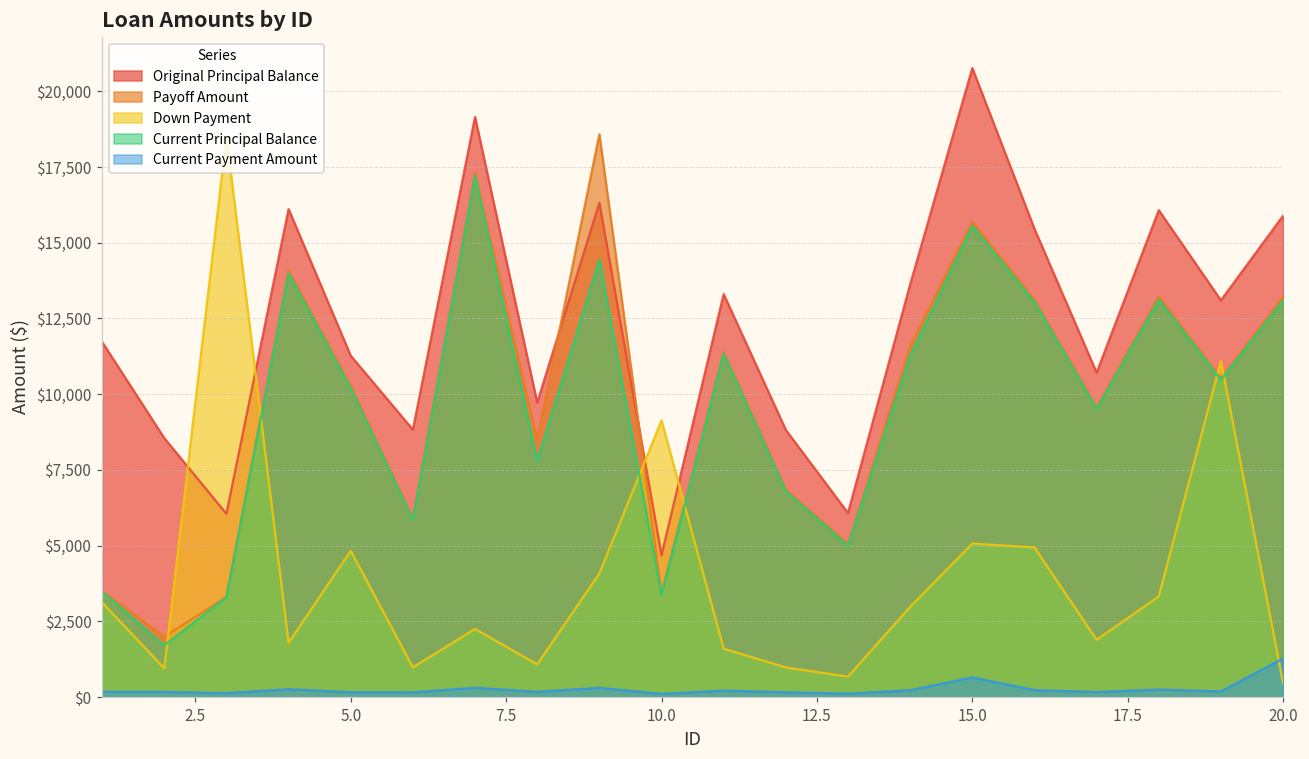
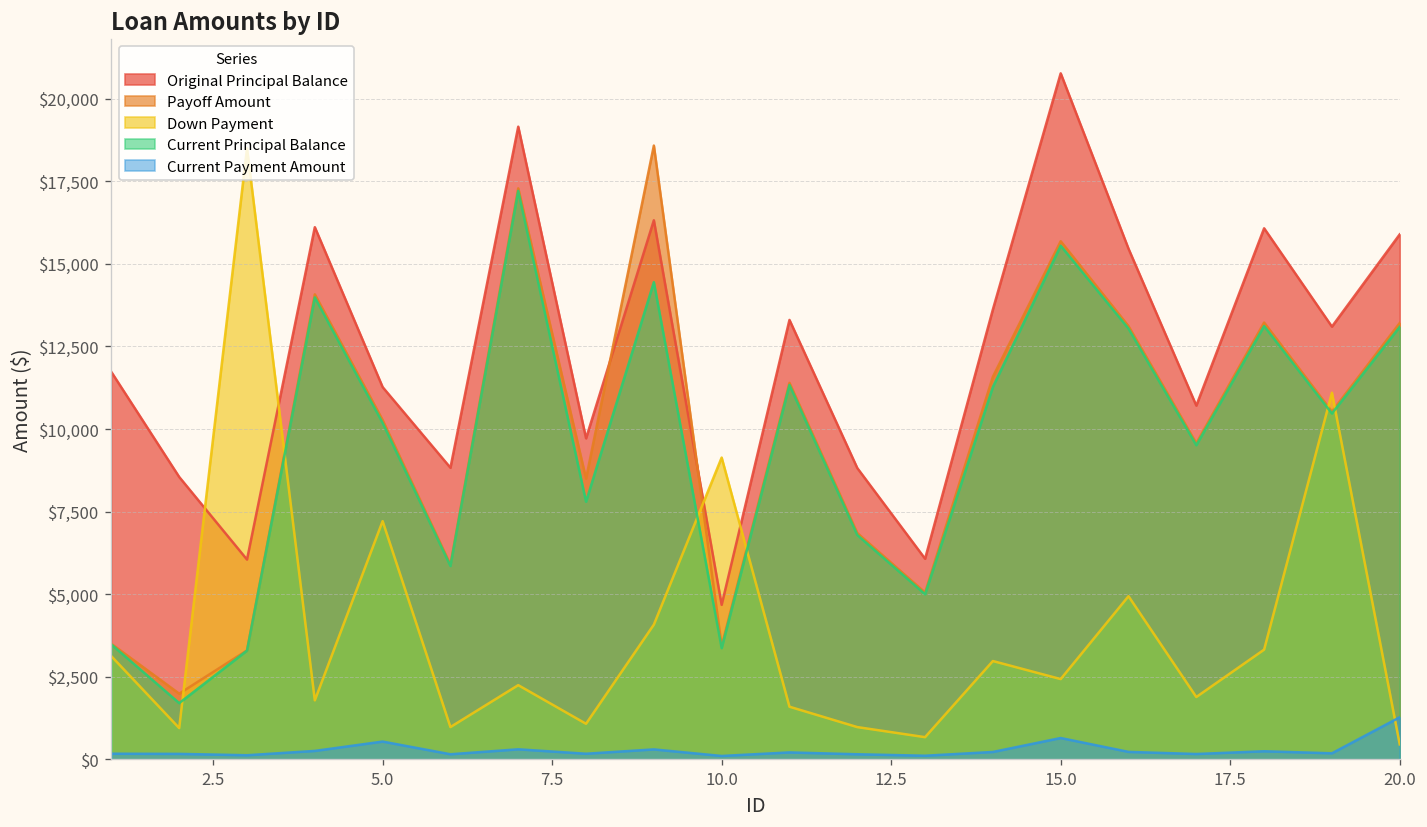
  {
    "Down Payment": {
-     "5.0": "$4,800",
+     "5.0": "$7,200",
      "10.0": "$9,100",
-     "15.0": "$5,100",
+     "15.0": "$2,400",
      "20.0": "$500"
    },
    "Current Principal Balance": {
      "15.0": "$15,500",
      "20.0": "$13,100"
    },
    "Current Payment Amount": {
-     "5.0": "$200",
+     "5.0": "$500",
      "10.0": "$100",
      "15.0": "$600",
      "20.0": "$1,300"
    }
  }
